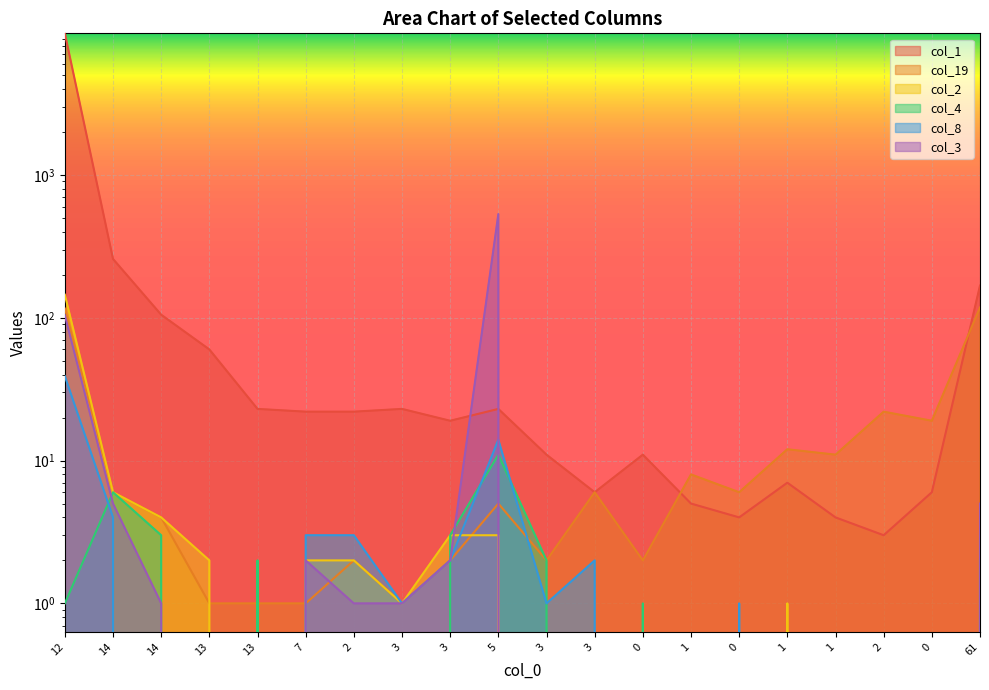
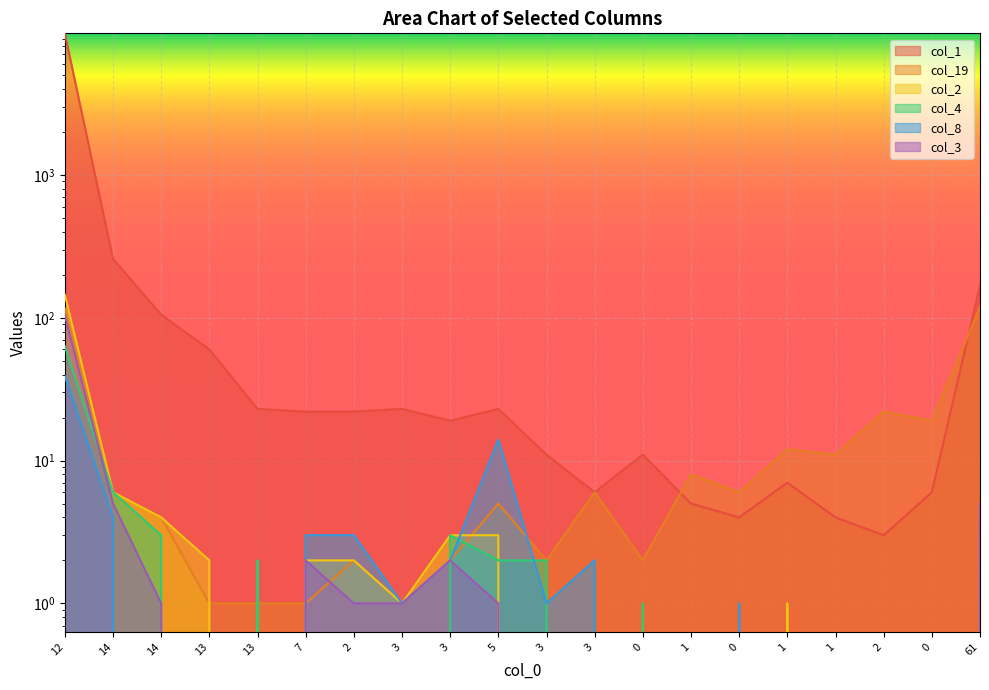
  {
    "col_4": {
-     "12": 1,
-     "5": 11,
+     "12": 60,
+     "5": 2,
      "61": 2
    },
    "col_8": {
      "12": 39,
      "7": 3,
      "5": 14
    },
    "col_3": {
      "12": 100,
-     "5": 530,
+     "5": 1,
      "61": 5
    }
  }
